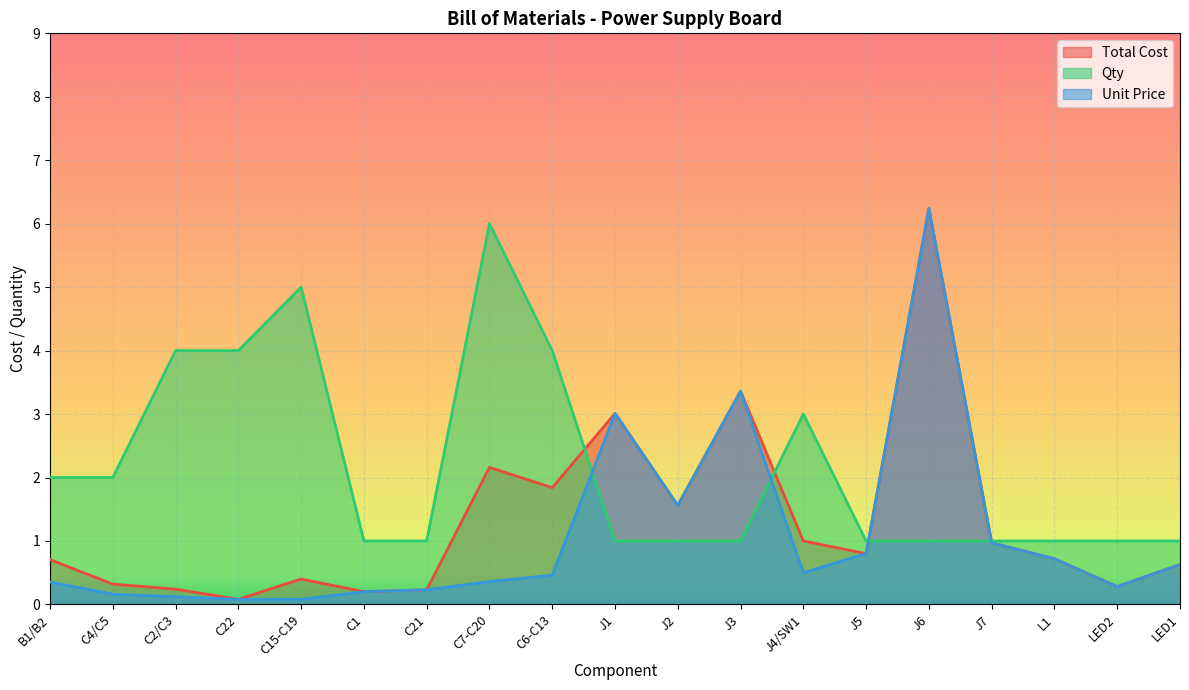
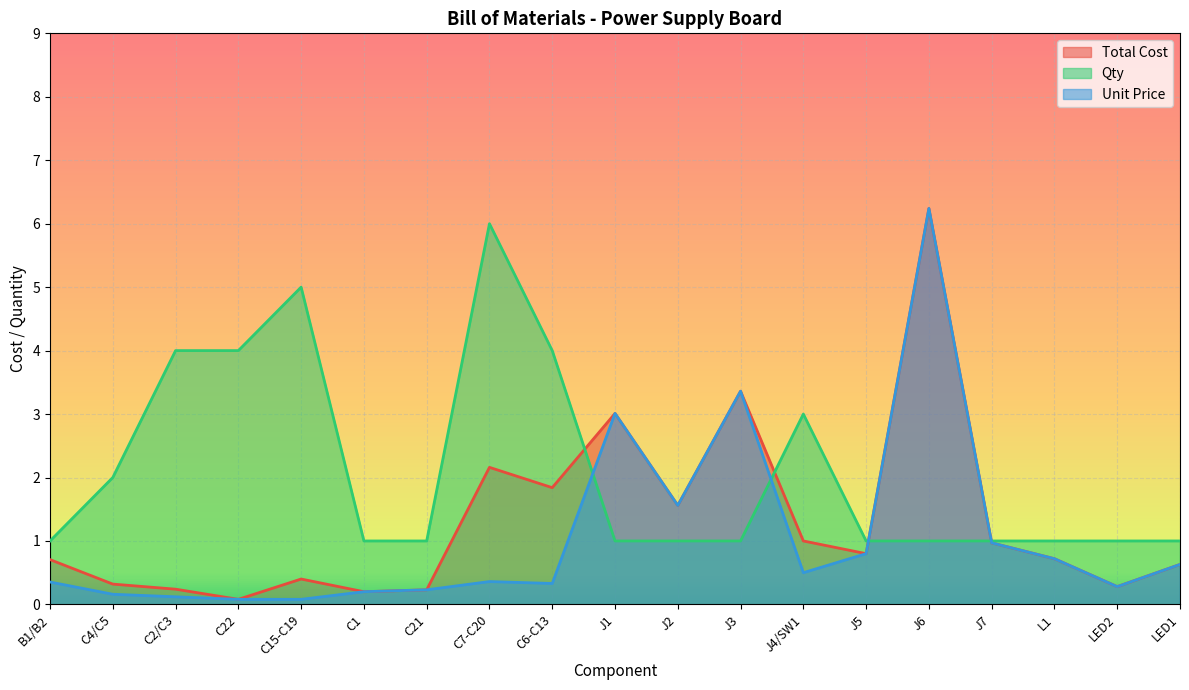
  {
    "Total Cost": {
      "B1/B2": 0.7,
      "C4/C5": 0.3,
      "C2/C3": 0.2,
      "C15-C19": 0.4,
      "C7-C20": 2.2,
      "C6-C13": 1.8,
      "J4/SW1": 1.0
    },
    "Qty": {
-     "B1/B2": 2,
+     "B1/B2": 1,
      "C4/C5": 2,
      "C2/C3": 4,
      "C22": 4,
      "C15-C19": 5,
      "C1": 1,
      "C21": 1,
      "C7-C20": 6,
      "C6-C13": 4,
      "J1": 1,
      "J2": 1,
      "J3": 1,
      "J4/SW1": 3,
      "J5": 1,
      "J6": 1,
      "L1": 1,
      "LED2": 1,
      "LED1": 1
    },
    "Unit Price": {
      "B1/B2": 0.4,
      "C4/C5": 0.2,
      "C2/C3": 0.1,
      "C15-C19": 0.1,
      "C7-C20": 0.4,
-     "C6-C13": 0.5,
+     "C6-C13": 0.3,
      "J4/SW1": 0.5
    }
  }
